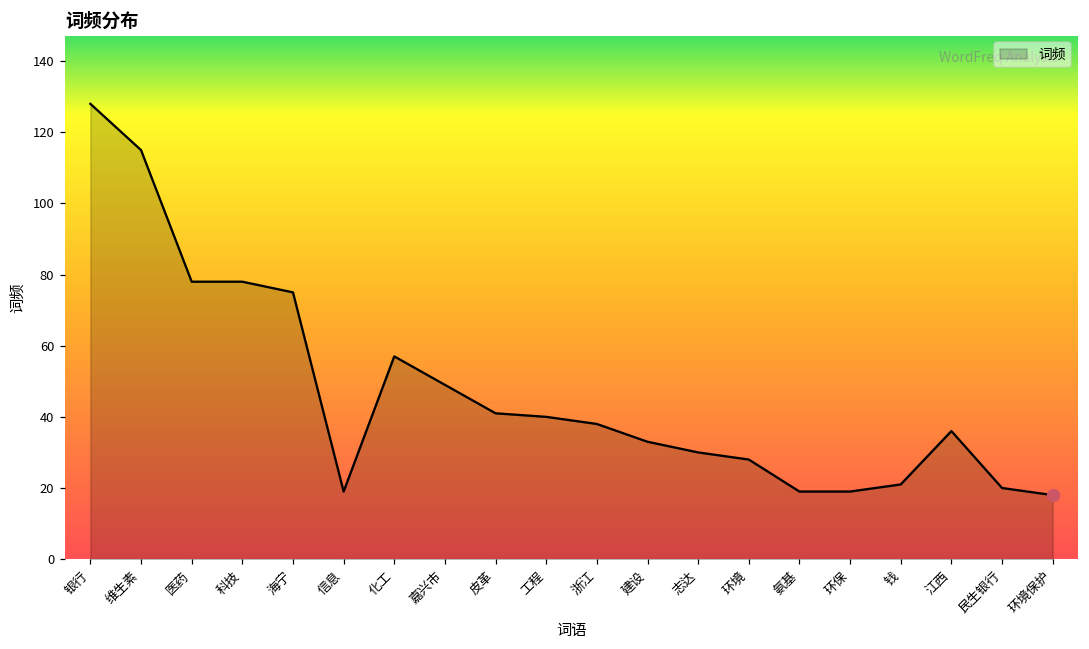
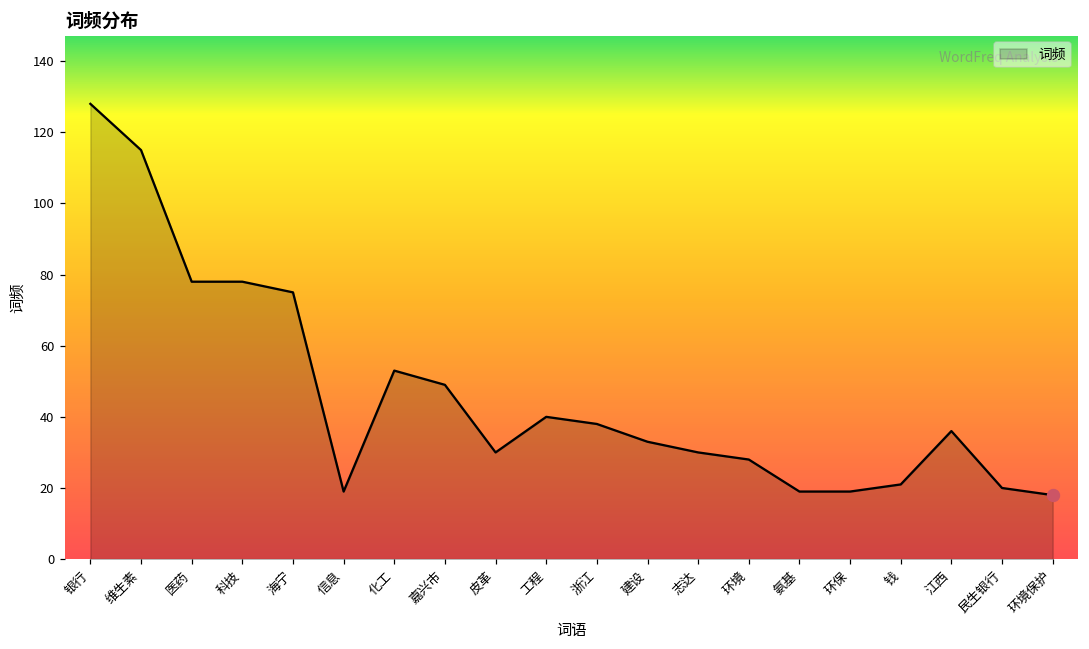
  {
    "词频": {
      "银行": 128,
      "维生素": 115,
      "医药": 78,
      "科技": 78,
      "海宁": 75,
      "信息": 19,
-     "化工": 57,
+     "化工": 53,
      "嘉兴市": 49,
-     "皮革": 41,
+     "皮革": 30,
      "工程": 40,
      "浙江": 38,
      "建设": 33,
      "志达": 30,
      "环境": 28,
      "氨基": 19,
      "环保": 19,
      "钱": 21,
      "江西": 36,
      "民生银行": 20
    }
  }
